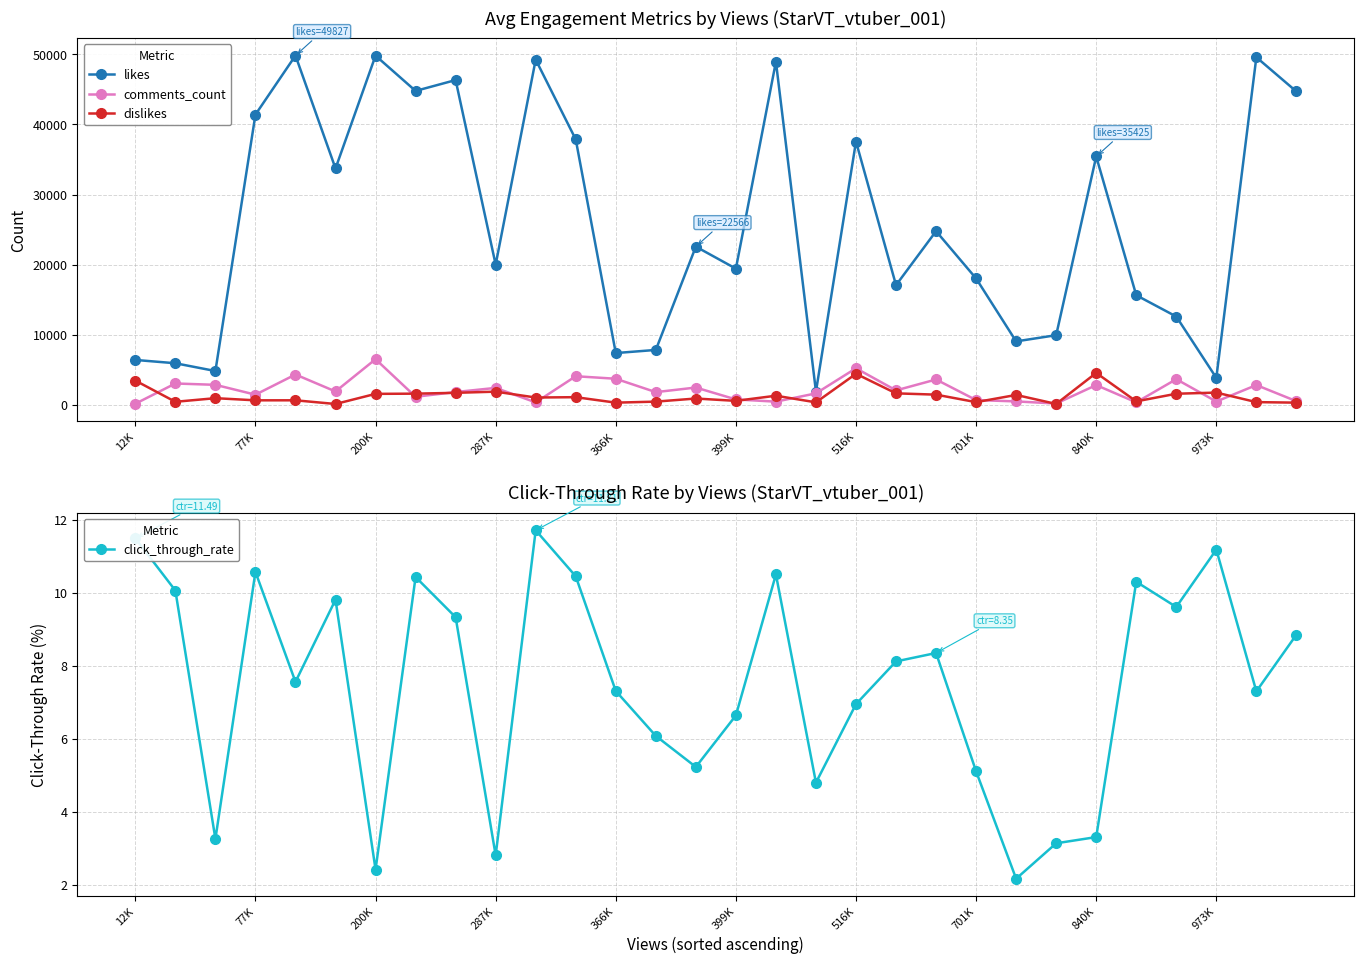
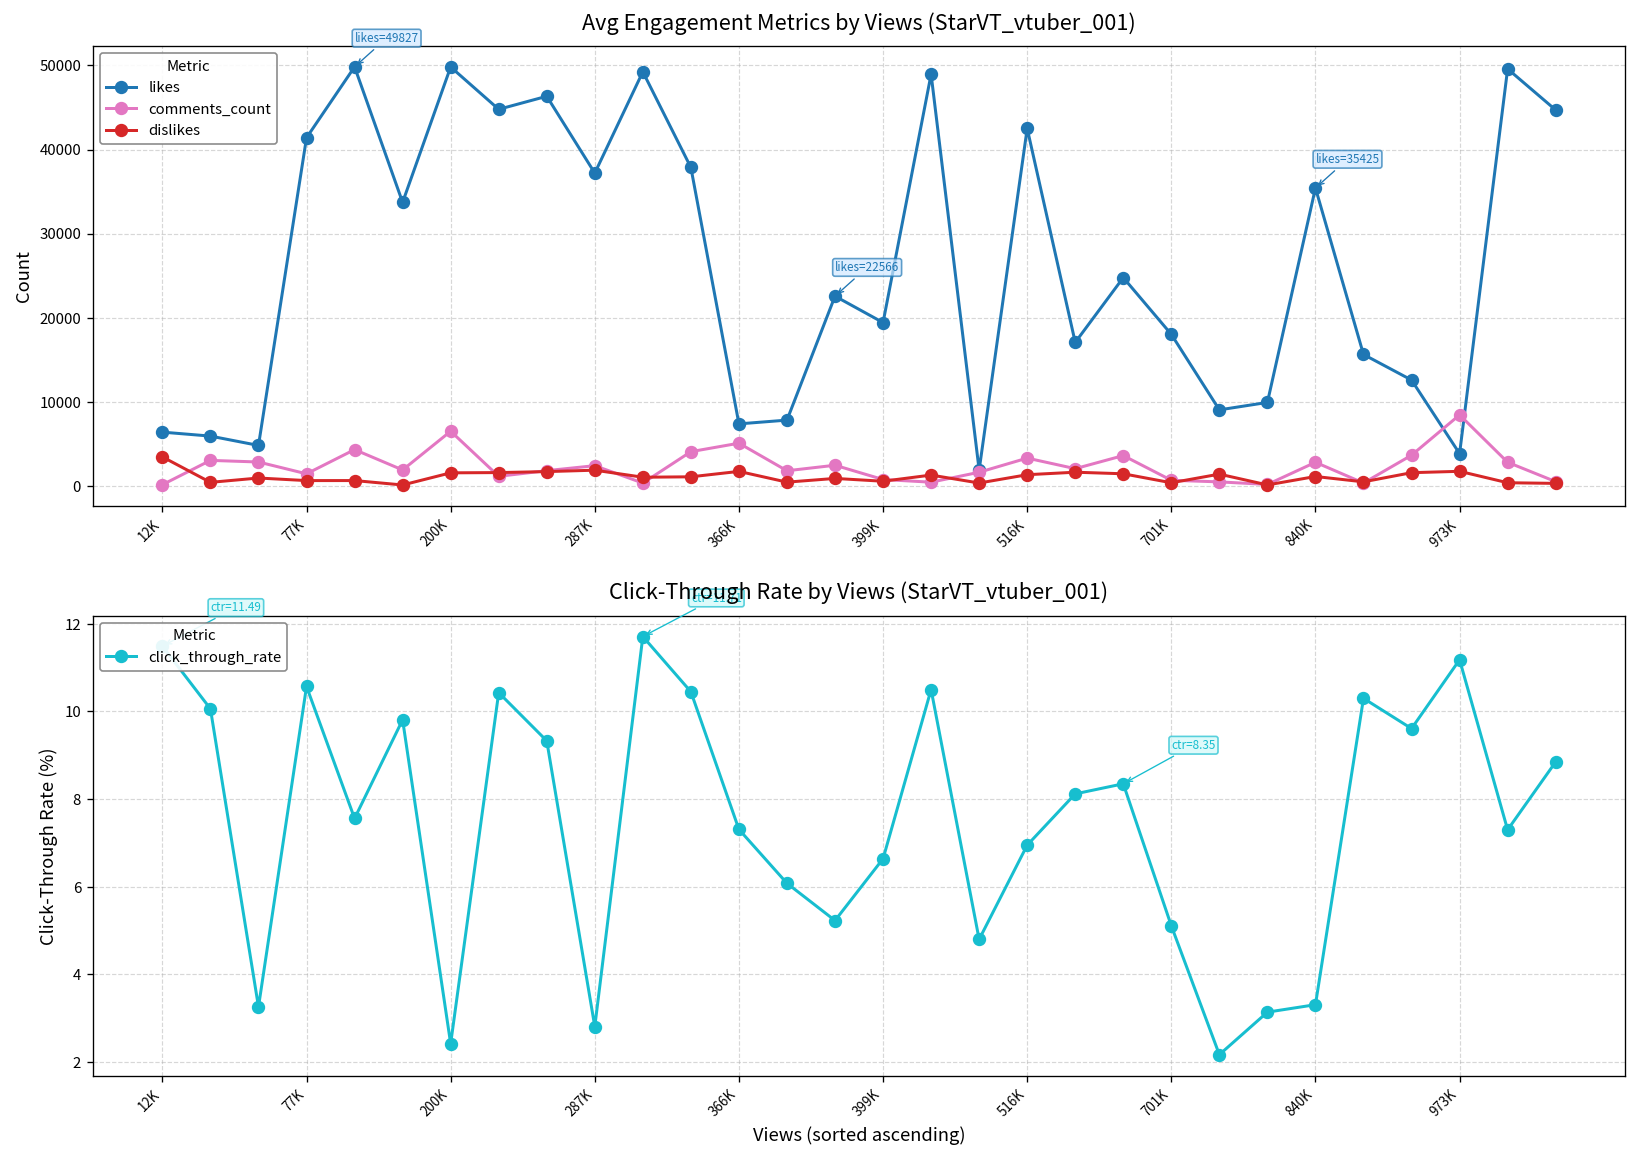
  {
    "Avg Engagement Metrics by Views (StarVT_vtuber_001)": {
      "likes": {
        "12K": 6000,
        "77K": 41000,
        "200K": 50000,
-       "287K": 20000,
+       "287K": 37000,
        "366K": 7000,
        "399K": 19000,
-       "516K": 38000,
+       "516K": 43000,
        "701K": 18000,
        "973K": 4000
      },
      "comments_count": {
        "12K": 0,
        "77K": 1000,
        "200K": 7000,
        "287K": 2000,
-       "366K": 4000,
-       "516K": 5000,
+       "366K": 5000,
+       "516K": 3000,
        "840K": 3000,
-       "973K": 0
+       "973K": 8000
      },
      "dislikes": {
        "12K": 3000,
        "77K": 1000,
        "200K": 2000,
        "287K": 2000,
-       "366K": 0,
-       "516K": 4000,
-       "840K": 5000,
+       "366K": 2000,
+       "516K": 1000,
+       "840K": 1000,
        "973K": 2000
      }
    },
    "Click-Through Rate by Views (StarVT_vtuber_001)": {
      "77K": 10.6,
      "200K": 2.4,
      "287K": 2.8,
      "366K": 7.3,
      "399K": 6.6,
      "516K": 7.0,
      "701K": 5.1,
      "840K": 3.3,
      "973K": 11.2
    }
  }
